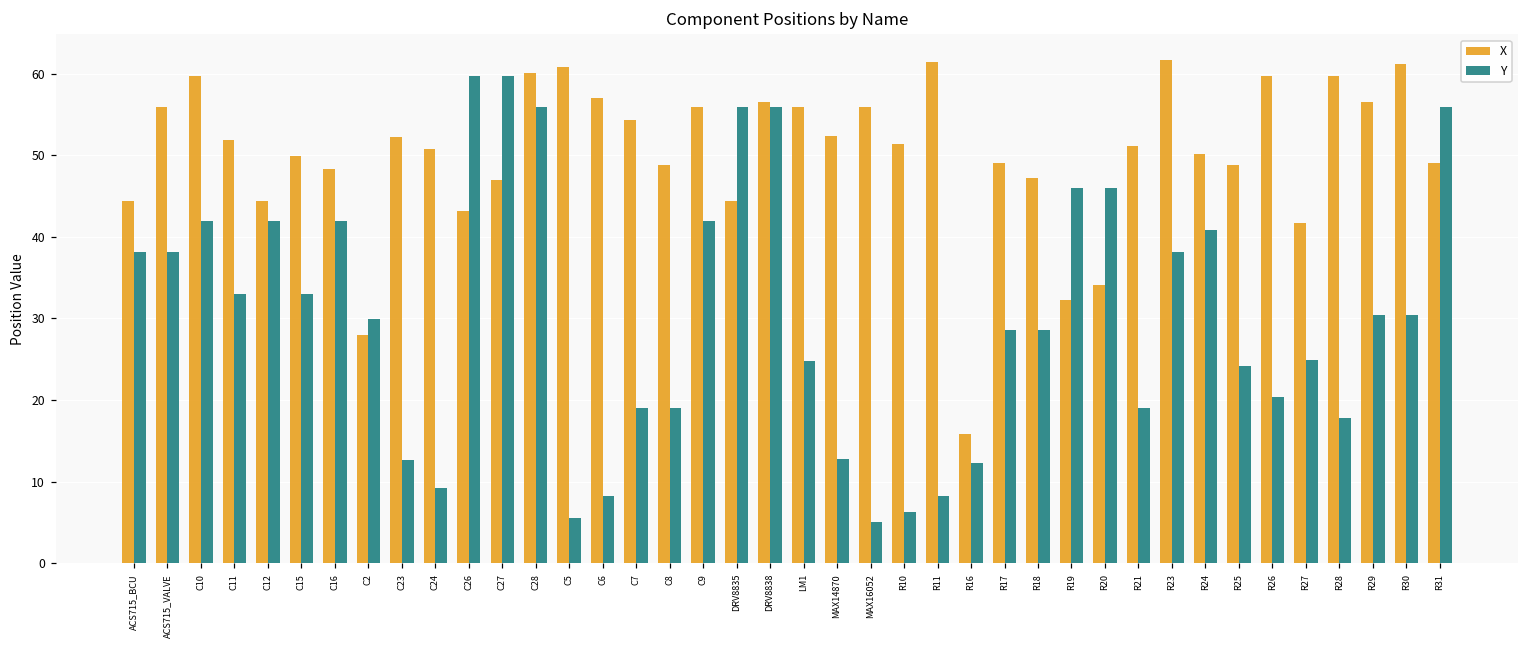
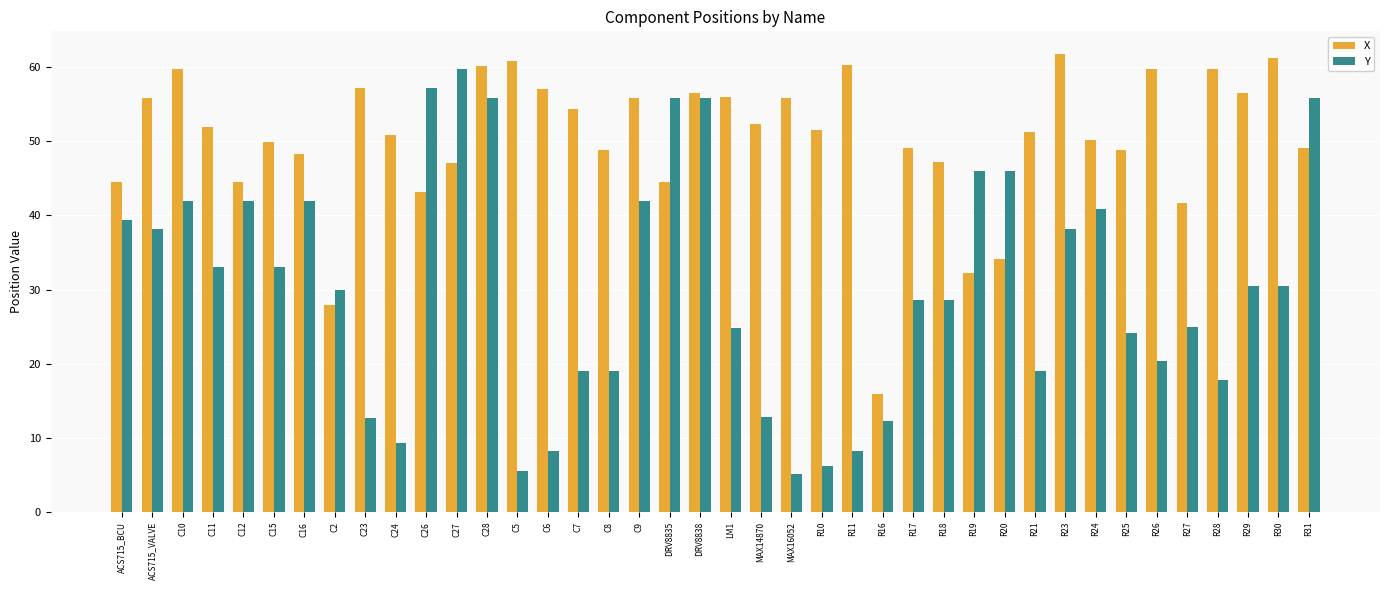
  {
    "X": {
      "ACS715_BCU": 44,
      "ACS715_VALVE": 56,
      "C10": 60,
      "C11": 52,
      "C12": 44,
      "C15": 50,
      "C16": 48,
      "C2": 28,
-     "C23": 52,
+     "C23": 57,
      "C24": 51,
      "C26": 43,
      "C27": 47,
      "C28": 60,
      "C5": 61,
      "C6": 57,
      "C7": 54,
      "C8": 49,
      "C9": 56,
      "DRV8835": 44,
      "DRV8838": 57,
      "LM1": 56,
      "MAX14870": 52,
      "MAX16052": 56,
      "R10": 51,
-     "R11": 61,
+     "R11": 60,
      "R16": 16,
      "R17": 49,
      "R18": 47,
      "R19": 32,
      "R20": 34,
      "R21": 51,
      "R23": 62,
      "R24": 50,
      "R25": 49,
      "R26": 60,
      "R27": 42,
      "R28": 60,
      "R29": 57,
      "R30": 61,
      "R31": 49
    },
    "Y": {
-     "ACS715_BCU": 38,
+     "ACS715_BCU": 39,
      "ACS715_VALVE": 38,
      "C10": 42,
      "C11": 33,
      "C12": 42,
      "C15": 33,
      "C16": 42,
      "C2": 30,
      "C23": 13,
      "C24": 9,
-     "C26": 60,
+     "C26": 57,
      "C27": 60,
      "C28": 56,
      "C5": 6,
      "C6": 8,
      "C7": 19,
      "C8": 19,
      "C9": 42,
      "DRV8835": 56,
      "DRV8838": 56,
      "LM1": 25,
      "MAX14870": 13,
      "MAX16052": 5,
      "R10": 6,
      "R11": 8,
      "R16": 12,
      "R17": 29,
      "R18": 29,
      "R19": 46,
      "R20": 46,
      "R21": 19,
      "R23": 38,
      "R24": 41,
      "R25": 24,
      "R26": 20,
      "R27": 25,
      "R28": 18,
      "R29": 30,
      "R30": 30,
      "R31": 56
    }
  }
